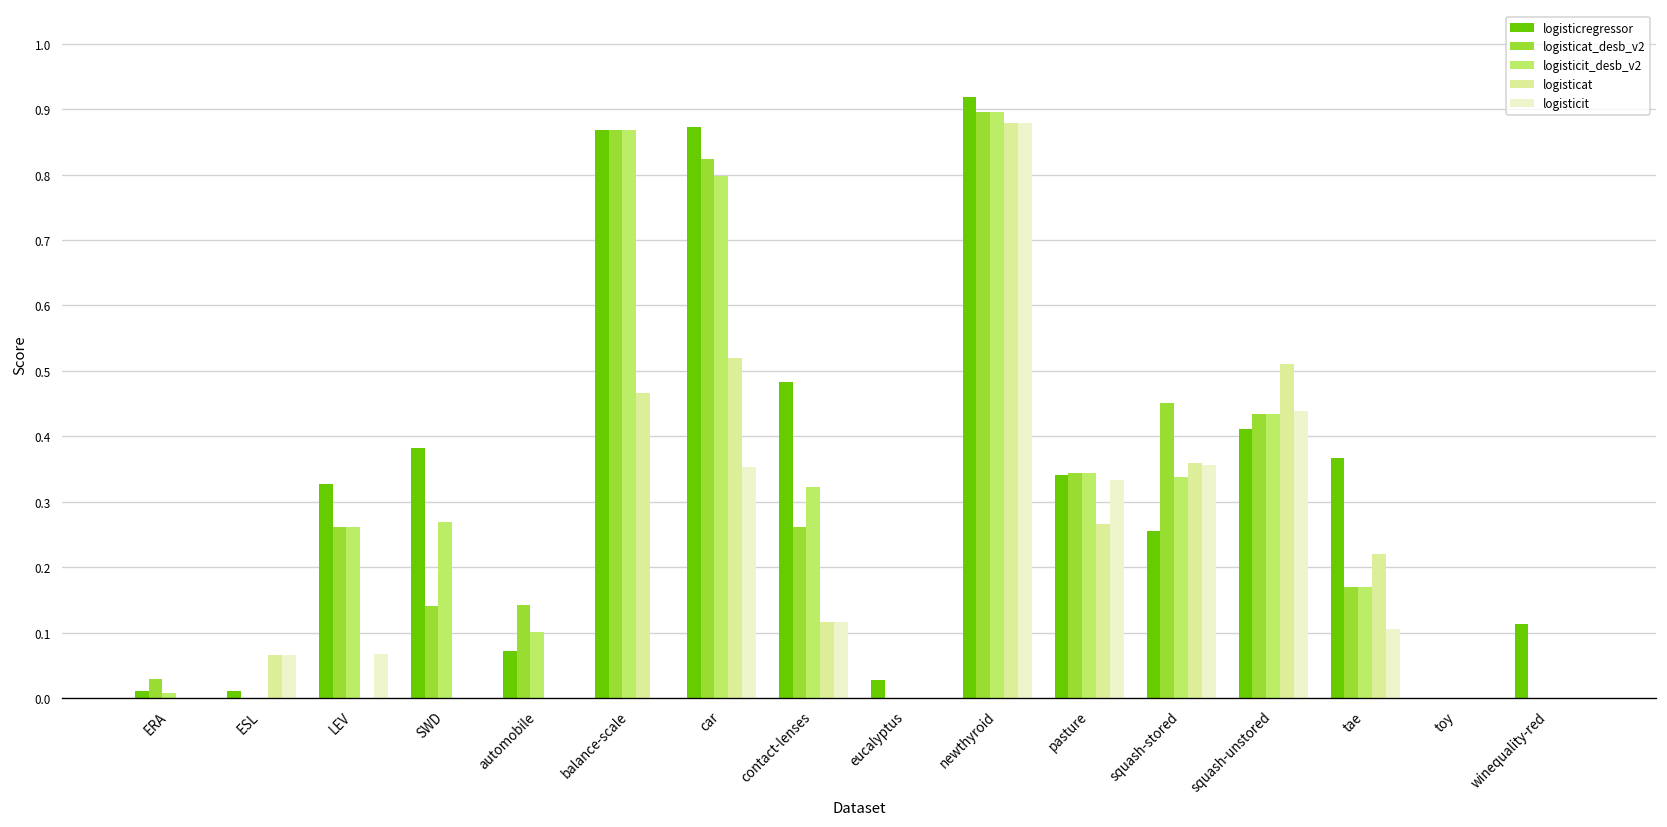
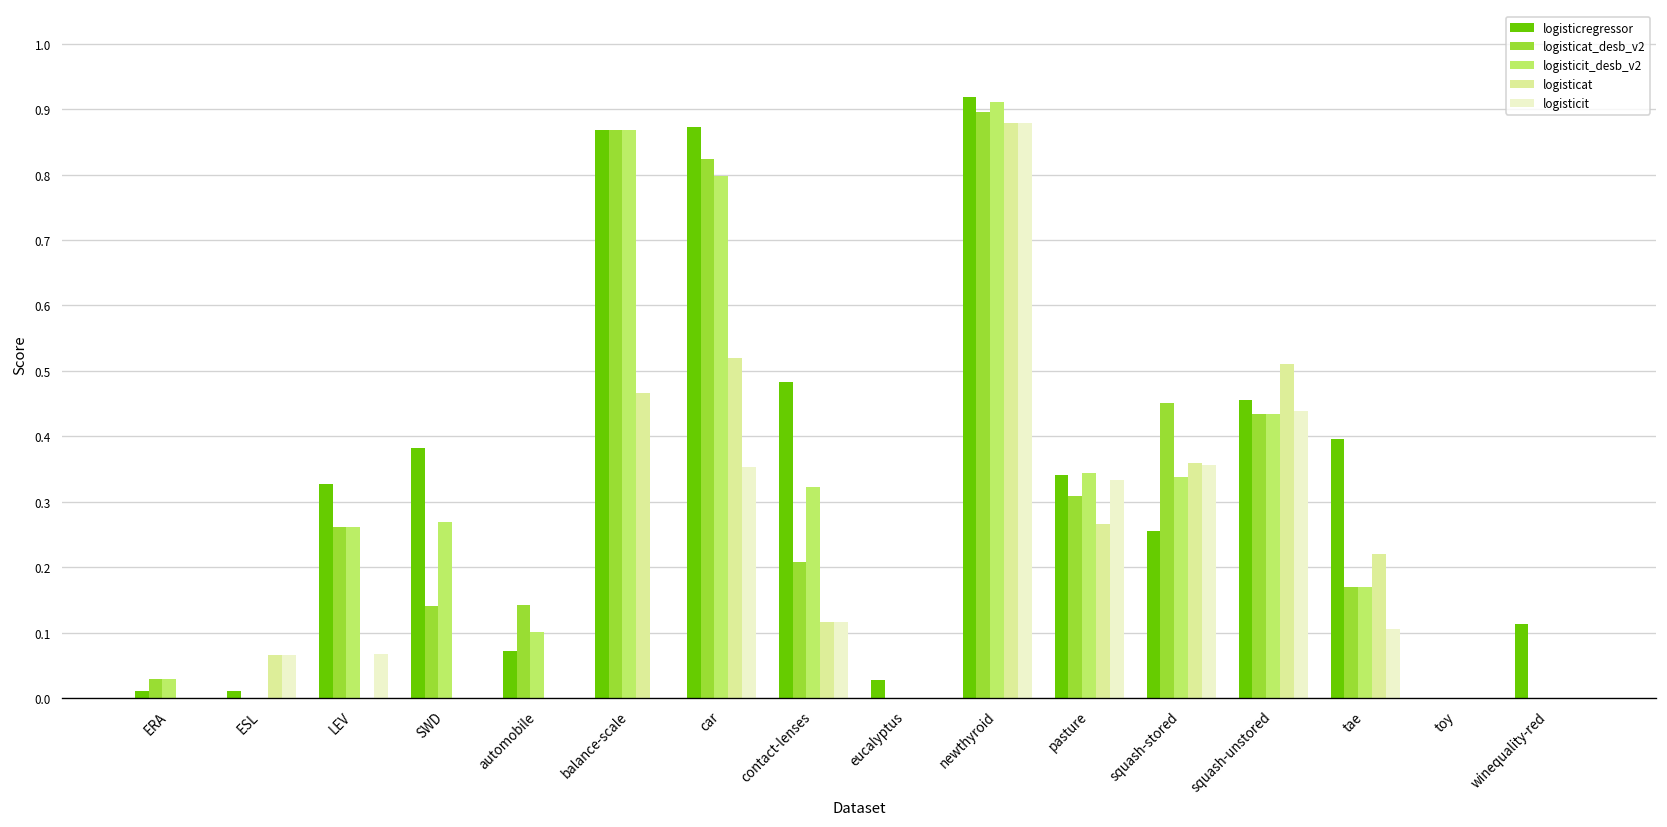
  {
    "logisticregressor": {
      "ERA": 0.01,
      "ESL": 0.01,
      "LEV": 0.33,
      "SWD": 0.38,
      "automobile": 0.07,
      "balance-scale": 0.87,
      "car": 0.87,
      "contact-lenses": 0.48,
      "eucalyptus": 0.03,
      "newthyroid": 0.92,
      "pasture": 0.34,
      "squash-stored": 0.26,
-     "squash-unstored": 0.41,
-     "tae": 0.37,
+     "squash-unstored": 0.46,
+     "tae": 0.40,
      "toy": 0.00,
      "winequality-red": 0.11
    },
    "logisticat_desb_v2": {
      "ERA": 0.03,
      "ESL": 0.00,
      "LEV": 0.26,
      "SWD": 0.14,
      "automobile": 0.14,
      "balance-scale": 0.87,
      "car": 0.82,
-     "contact-lenses": 0.26,
+     "contact-lenses": 0.21,
      "eucalyptus": 0.00,
      "newthyroid": 0.90,
-     "pasture": 0.34,
+     "pasture": 0.31,
      "squash-stored": 0.45,
      "squash-unstored": 0.43,
      "tae": 0.17,
      "toy": 0.00,
      "winequality-red": 0.00
    },
    "logisticit_desb_v2": {
-     "ERA": 0.01,
+     "ERA": 0.03,
      "ESL": 0.00,
      "LEV": 0.26,
      "SWD": 0.27,
      "automobile": 0.10,
      "balance-scale": 0.87,
      "car": 0.80,
      "contact-lenses": 0.32,
      "eucalyptus": 0.00,
-     "newthyroid": 0.90,
+     "newthyroid": 0.91,
      "pasture": 0.34,
      "squash-stored": 0.34,
      "squash-unstored": 0.43,
      "tae": 0.17,
      "toy": 0.00,
      "winequality-red": 0.00
    }
  }
